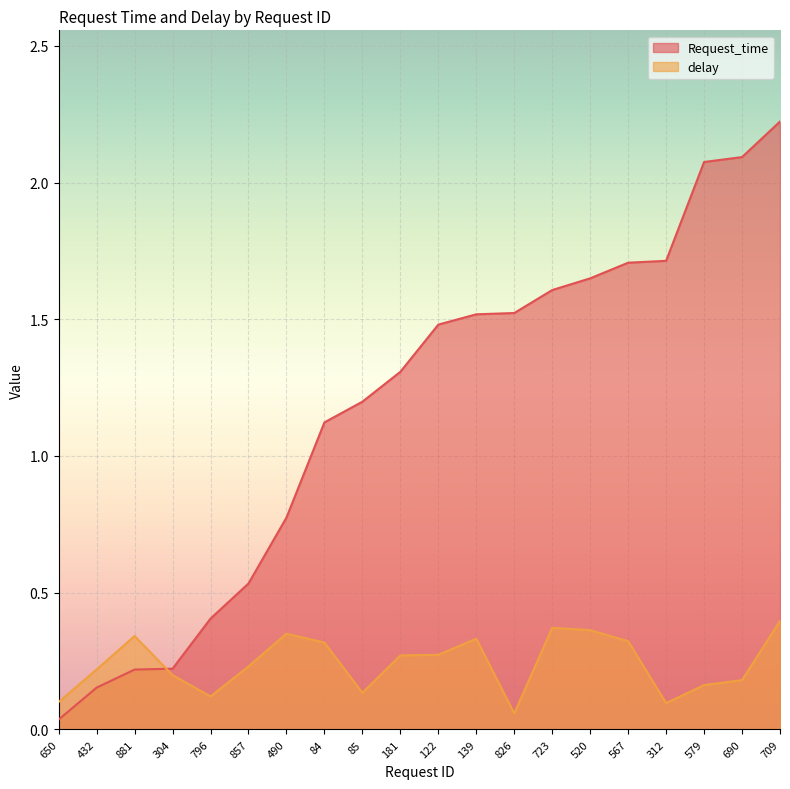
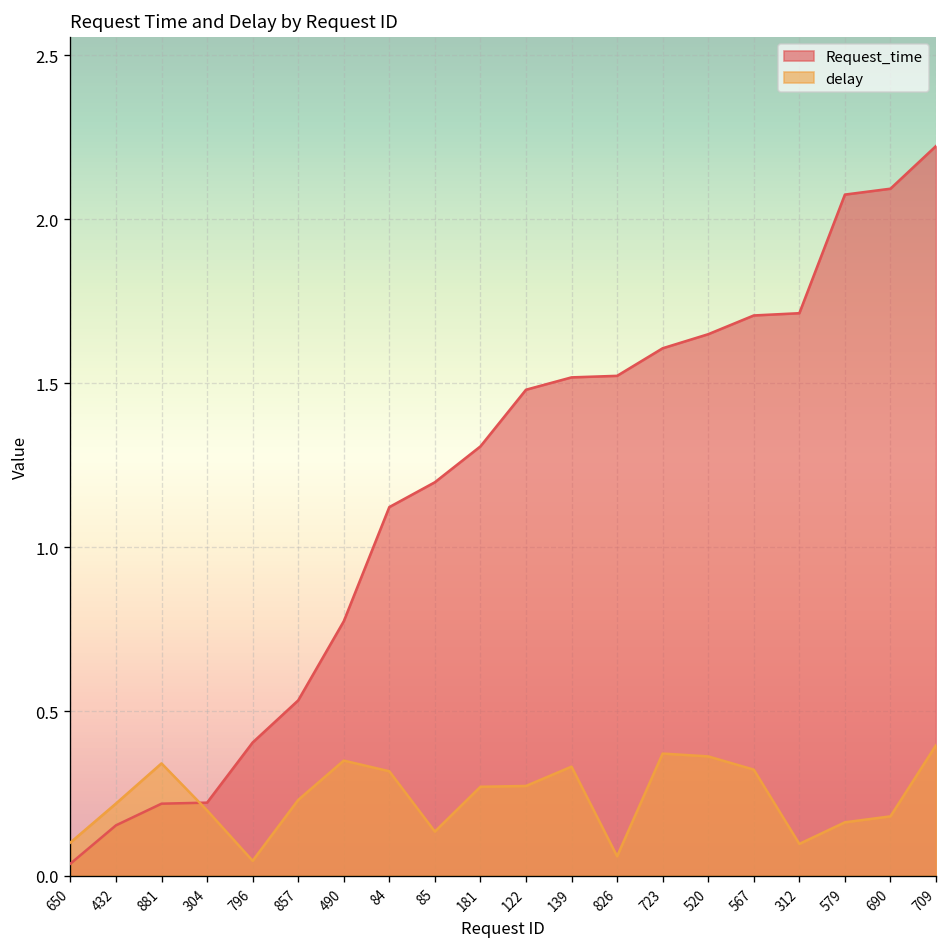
  {
    "Request_time": {
      "650": 0.04,
      "432": 0.15,
      "881": 0.22,
      "304": 0.22,
      "796": 0.41,
      "857": 0.53,
      "490": 0.77,
      "84": 1.12,
      "85": 1.20,
      "181": 1.31,
      "122": 1.48,
      "139": 1.52,
      "826": 1.52,
      "723": 1.61,
      "520": 1.65,
      "567": 1.71,
      "312": 1.71,
      "579": 2.07,
      "690": 2.09,
      "709": 2.22
    },
    "delay": {
      "650": 0.10,
      "432": 0.22,
      "881": 0.34,
      "304": 0.20,
-     "796": 0.12,
+     "796": 0.05,
      "857": 0.23,
      "490": 0.35,
      "84": 0.32,
      "85": 0.13,
      "181": 0.27,
      "122": 0.27,
      "139": 0.33,
      "826": 0.06,
      "723": 0.37,
      "520": 0.36,
      "567": 0.32,
      "312": 0.10,
      "579": 0.16,
      "690": 0.18,
      "709": 0.40
    }
  }
